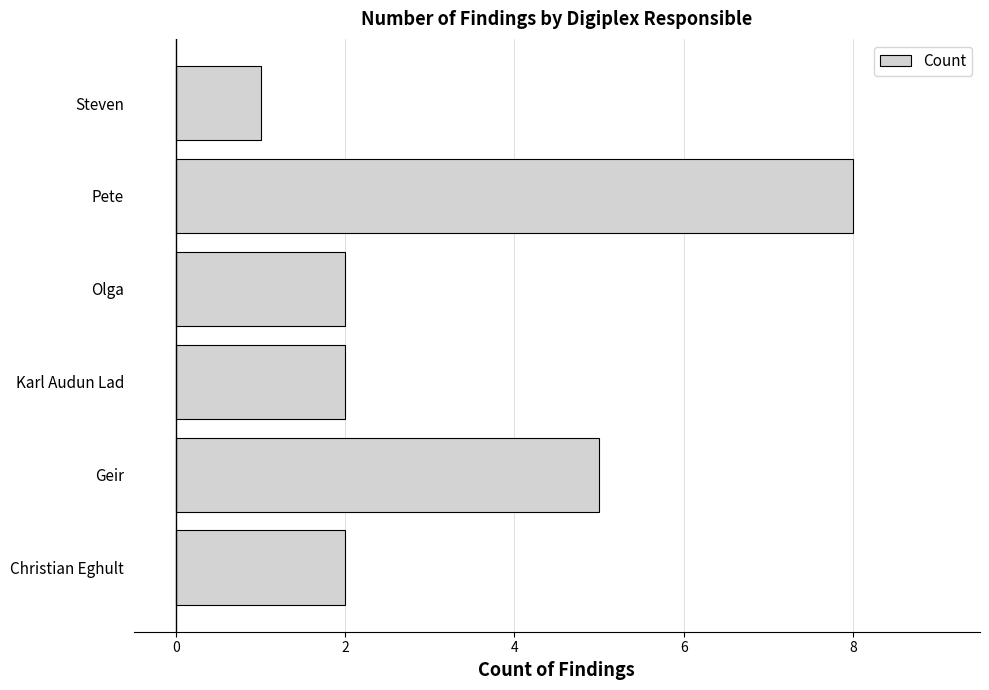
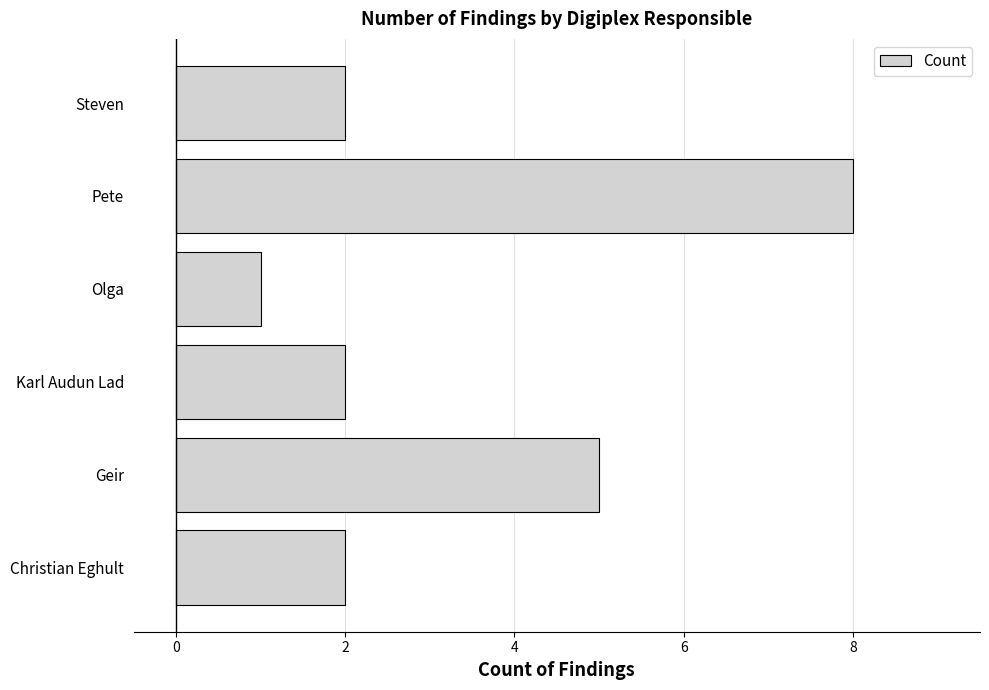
  {
-   "Steven": 1,
+   "Steven": 2,
    "Pete": 8,
-   "Olga": 2,
+   "Olga": 1,
    "Karl Audun Lad": 2,
    "Geir": 5,
    "Christian Eghult": 2
  }
